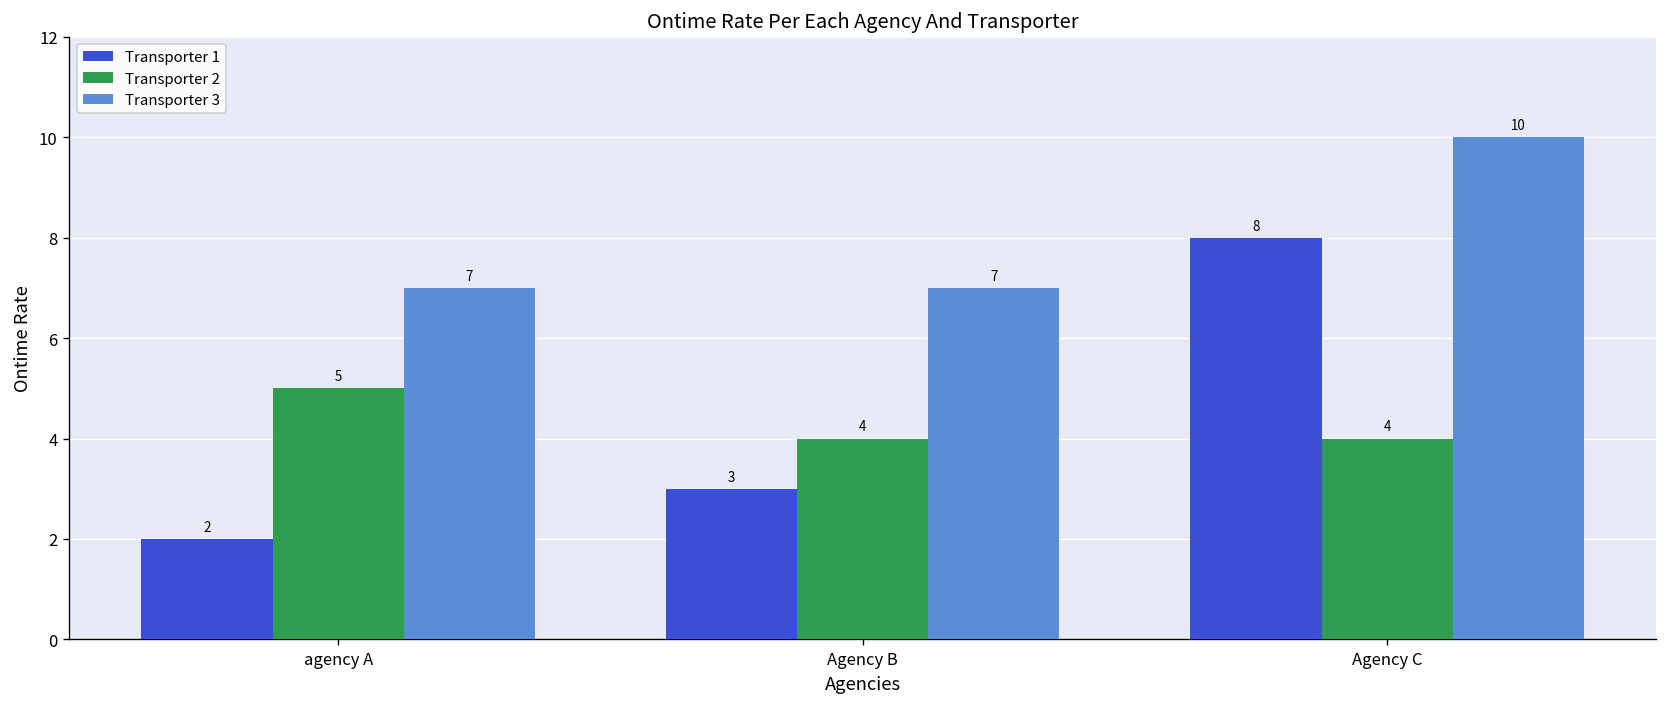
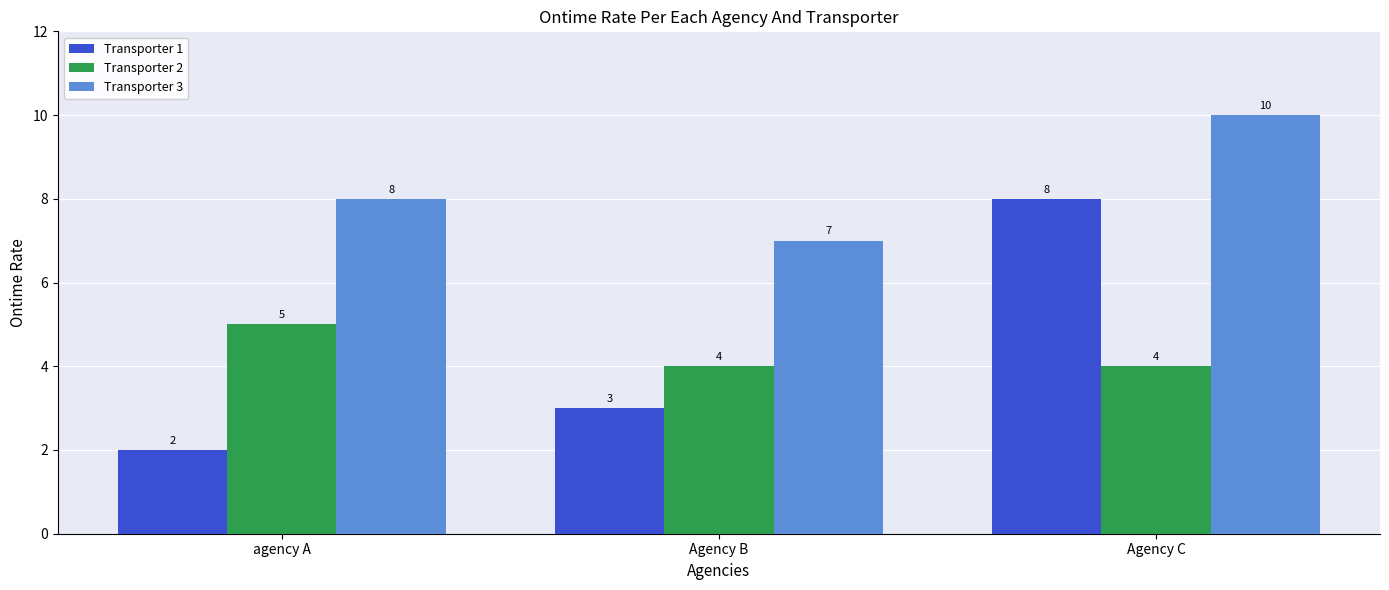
  {
    "Transporter 1": {
      "agency A": 2,
      "Agency B": 3,
      "Agency C": 8
    },
    "Transporter 2": {
      "agency A": 5,
      "Agency B": 4,
      "Agency C": 4
    },
    "Transporter 3": {
-     "agency A": 7,
+     "agency A": 8,
      "Agency B": 7,
      "Agency C": 10
    }
  }
